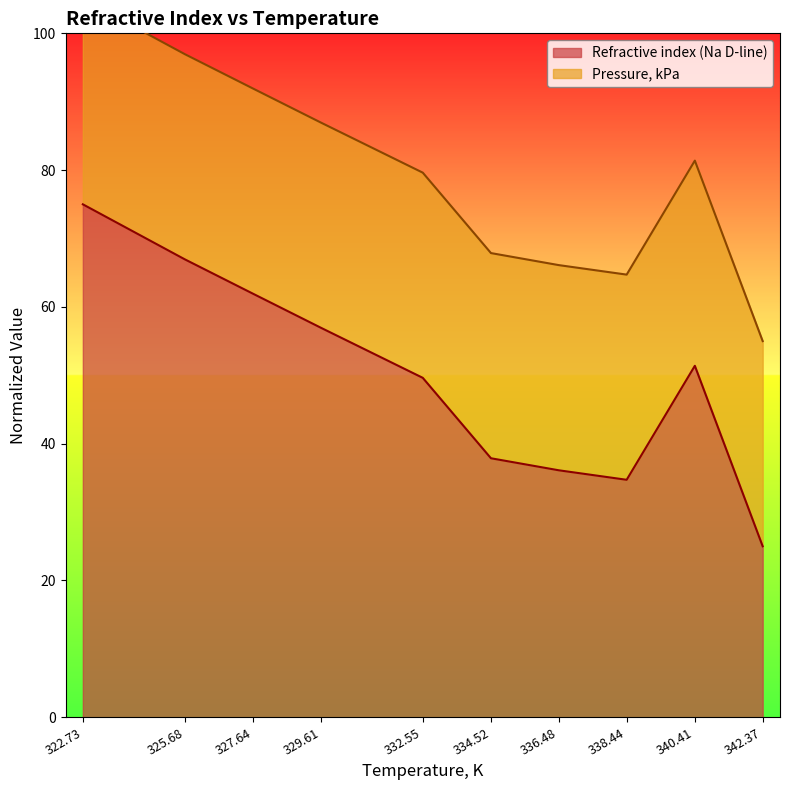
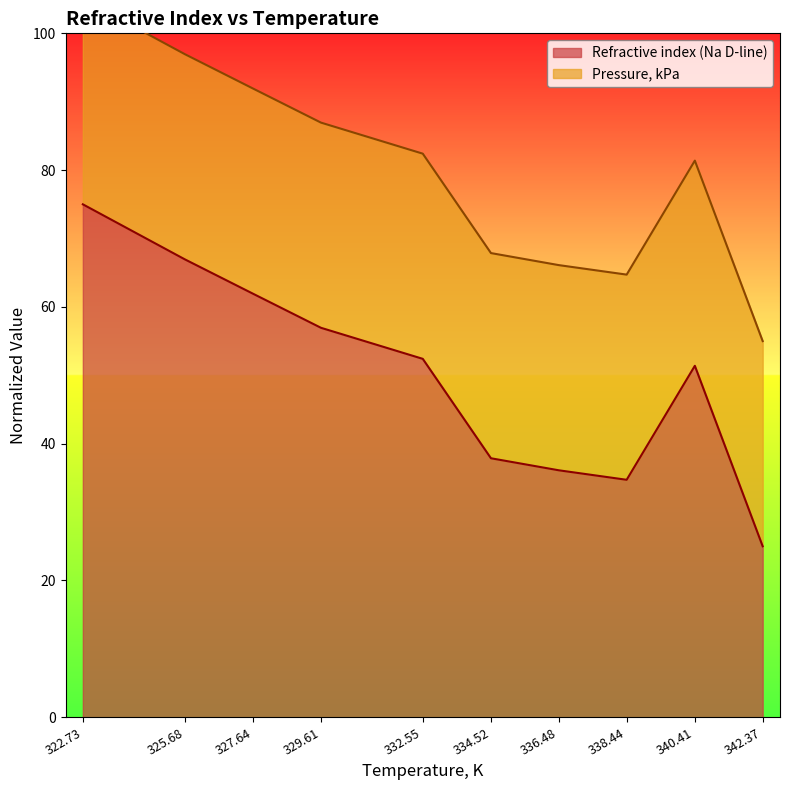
  {
    "Refractive index (Na D-line)": {
      "322.73": 75,
      "325.68": 67,
      "327.64": 62,
      "329.61": 57,
-     "332.55": 50,
+     "332.55": 52,
      "334.52": 38,
      "336.48": 36,
      "338.44": 35,
      "340.41": 51,
      "342.37": 25
    },
    "Pressure, kPa": {
      "325.68": 30,
      "327.64": 30,
      "329.61": 30,
      "332.55": 30,
      "334.52": 30,
      "336.48": 30,
      "338.44": 30,
      "340.41": 30,
      "342.37": 30
    }
  }
